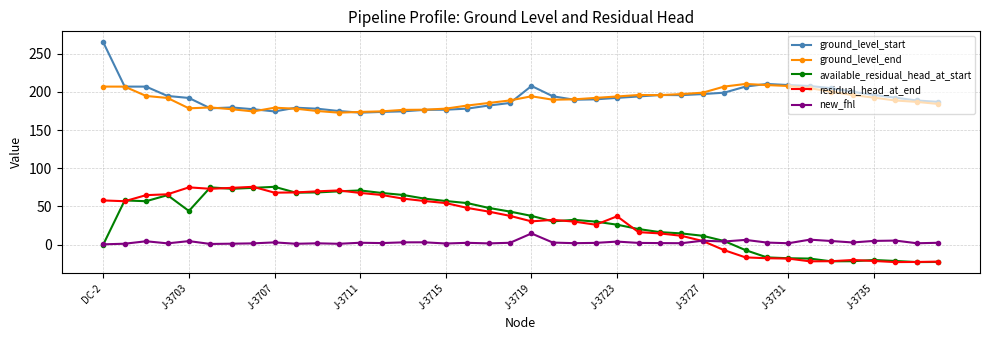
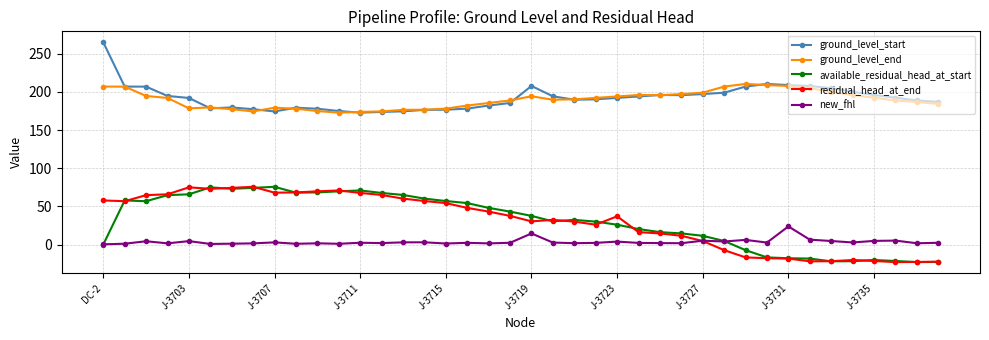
  {
    "ground_level_start": {
      "DC-2": 270,
      "J-3703": 190,
      "J-3707": 170,
      "J-3719": 210
    },
    "ground_level_end": {
      "DC-2": 210,
      "J-3703": 180,
      "J-3707": 180,
      "J-3719": 190
    },
    "available_residual_head_at_start": {
-     "J-3703": 40,
+     "J-3703": 70,
      "J-3707": 80,
      "J-3719": 40,
      "J-3723": 30,
      "J-3727": 10
    },
    "residual_head_at_end": {
      "DC-2": 60,
      "J-3703": 70,
      "J-3707": 70,
      "J-3719": 30,
      "J-3723": 40
    },
    "new_fhl": {
      "J-3703": 0,
      "J-3707": 0,
      "J-3711": 0,
      "J-3715": 0,
      "J-3719": 10,
      "J-3723": 0,
-     "J-3731": 0,
+     "J-3731": 20,
      "J-3735": 0
    }
  }
